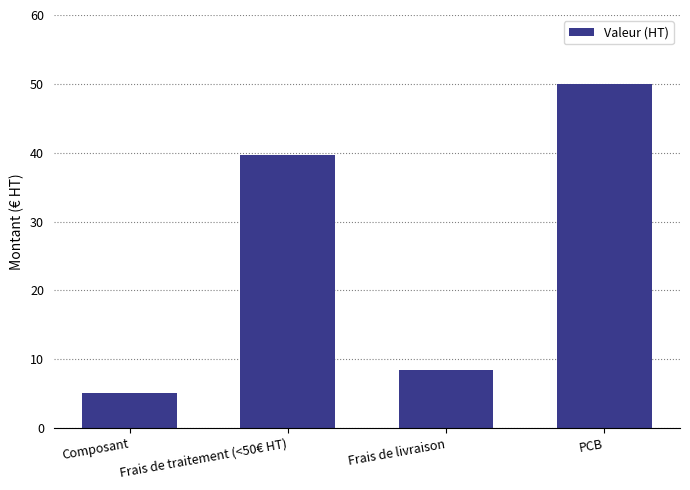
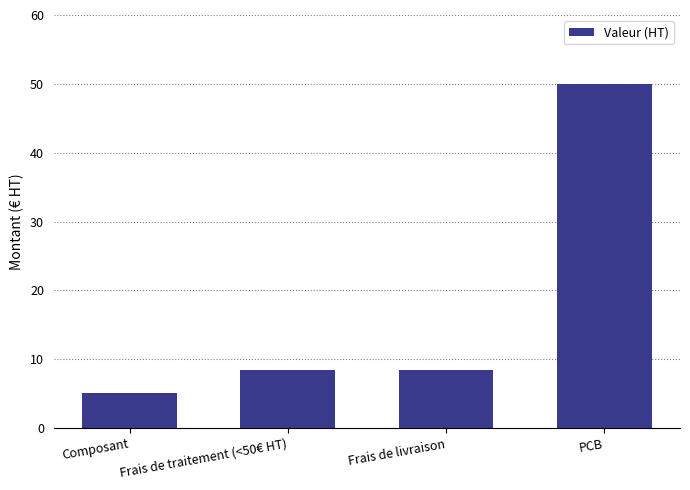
  {
    "Composant": 5,
-   "Frais de traitement (<50€ HT)": 40,
+   "Frais de traitement (<50€ HT)": 9,
    "Frais de livraison": 9,
    "PCB": 50
  }
